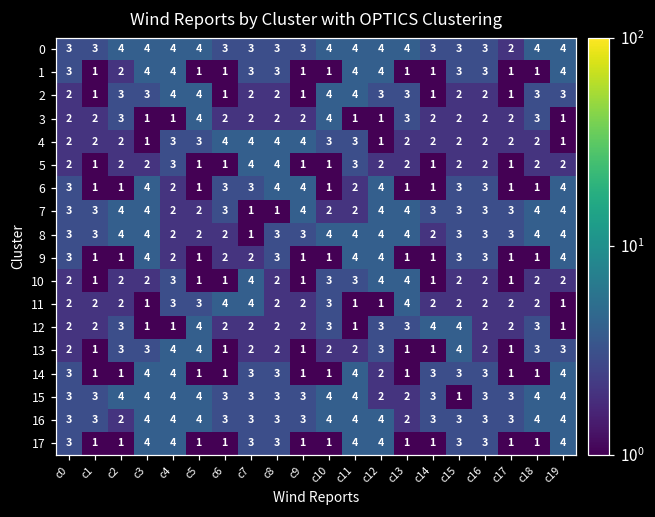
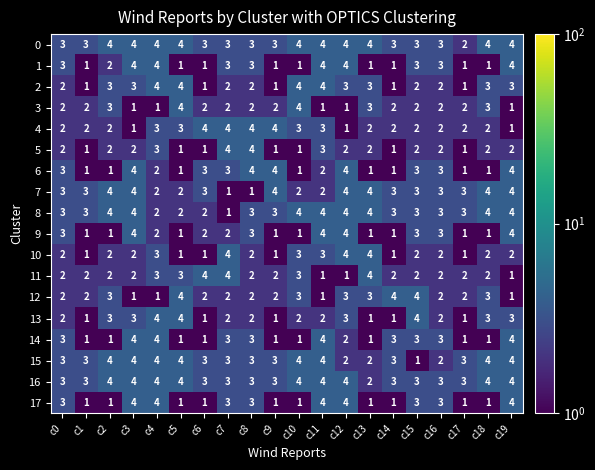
  {
    "8": {
      "c0": 3,
      "c1": 3,
      "c2": 4,
      "c3": 4,
      "c4": 2,
      "c5": 2,
      "c6": 2,
      "c7": 1,
      "c8": 3,
      "c9": 3,
      "c10": 4,
      "c11": 4,
      "c12": 4,
      "c13": 4,
-     "c14": 2,
+     "c14": 3,
      "c15": 3,
      "c16": 3,
      "c17": 3,
      "c18": 4,
      "c19": 4
    },
    "11": {
      "c0": 2,
      "c1": 2,
      "c2": 2,
-     "c3": 1,
+     "c3": 2,
      "c4": 3,
      "c5": 3,
      "c6": 4,
      "c7": 4,
      "c8": 2,
      "c9": 2,
      "c10": 3,
      "c11": 1,
      "c12": 1,
      "c13": 4,
      "c14": 2,
      "c15": 2,
      "c16": 2,
      "c17": 2,
      "c18": 2,
      "c19": 1
    },
    "15": {
      "c0": 3,
      "c1": 3,
      "c2": 4,
      "c3": 4,
      "c4": 4,
      "c5": 4,
      "c6": 3,
      "c7": 3,
      "c8": 3,
      "c9": 3,
      "c10": 4,
      "c11": 4,
      "c12": 2,
      "c13": 2,
      "c14": 3,
      "c15": 1,
-     "c16": 3,
+     "c16": 2,
      "c17": 3,
      "c18": 4,
      "c19": 4
    },
    "16": {
      "c0": 3,
      "c1": 3,
-     "c2": 2,
+     "c2": 4,
      "c3": 4,
      "c4": 4,
      "c5": 4,
      "c6": 3,
      "c7": 3,
      "c8": 3,
      "c9": 3,
      "c10": 4,
      "c11": 4,
      "c12": 4,
      "c13": 2,
      "c14": 3,
      "c15": 3,
      "c16": 3,
      "c17": 3,
      "c18": 4,
      "c19": 4
    }
  }
